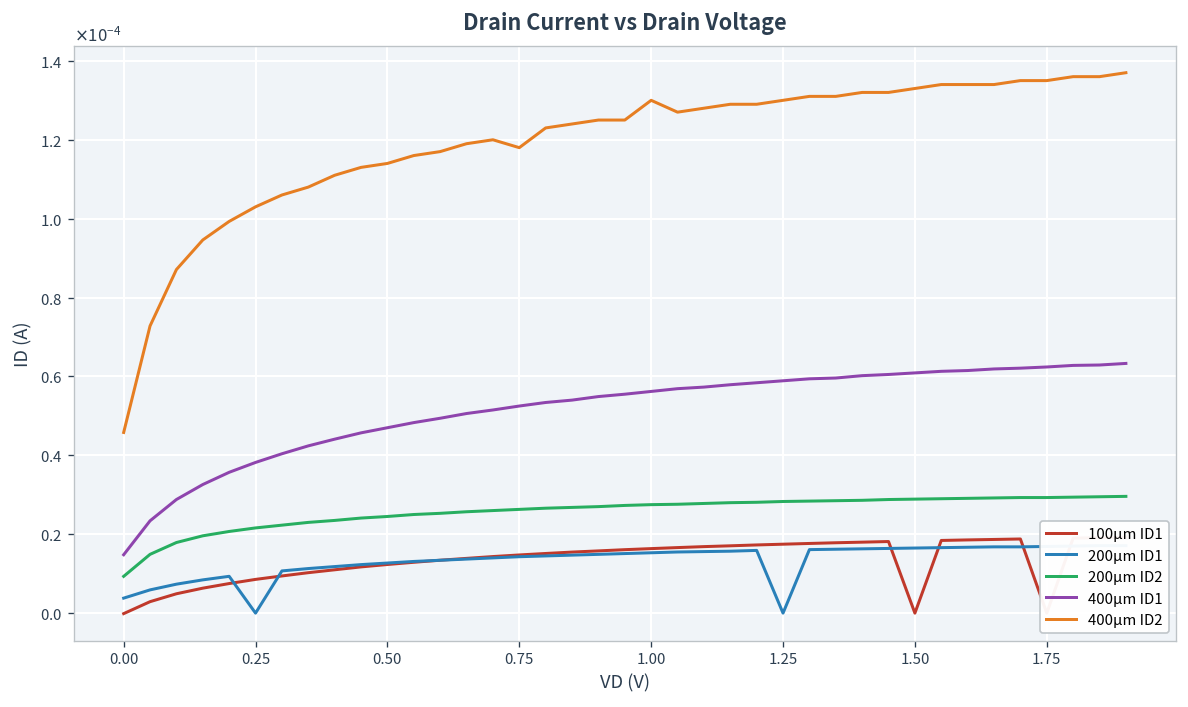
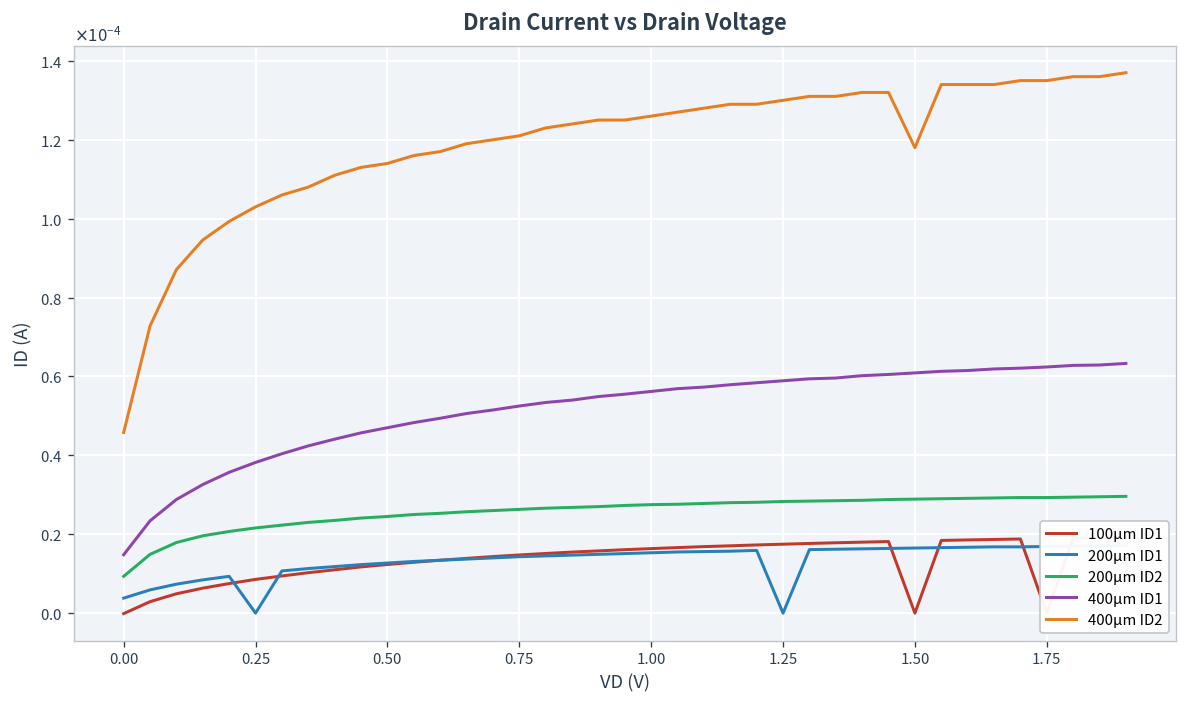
  {
    "100µm ID1": {
      "0.00": 0.000000,
      "0.25": 0.000009,
      "1.00": 0.000016,
      "1.25": 0.000017,
      "1.50": 0.000000
    },
    "200µm ID1": {
      "0.00": 0.000004,
      "0.25": 0.000000,
      "1.00": 0.000015,
      "1.25": 0.000000,
      "1.50": 0.000017
    },
    "200µm ID2": {
      "0.00": 0.000009,
      "0.25": 0.000022,
      "0.50": 0.000025,
      "0.75": 0.000026,
      "1.00": 0.000028,
      "1.25": 0.000028,
      "1.50": 0.000029,
      "1.75": 0.000029
    },
    "400µm ID1": {
      "0.00": 0.000015,
      "0.25": 0.000038,
      "0.50": 0.000047,
      "0.75": 0.000053,
      "1.00": 0.000056,
      "1.25": 0.000059,
      "1.50": 0.000061,
      "1.75": 0.000062
    },
    "400µm ID2": {
      "0.00": 0.000046,
      "0.25": 0.000103,
      "0.50": 0.000114,
-     "0.75": 0.000118,
-     "1.00": 0.000130,
+     "0.75": 0.000121,
+     "1.00": 0.000126,
      "1.25": 0.000130,
-     "1.50": 0.000133,
+     "1.50": 0.000118,
      "1.75": 0.000135
    }
  }
